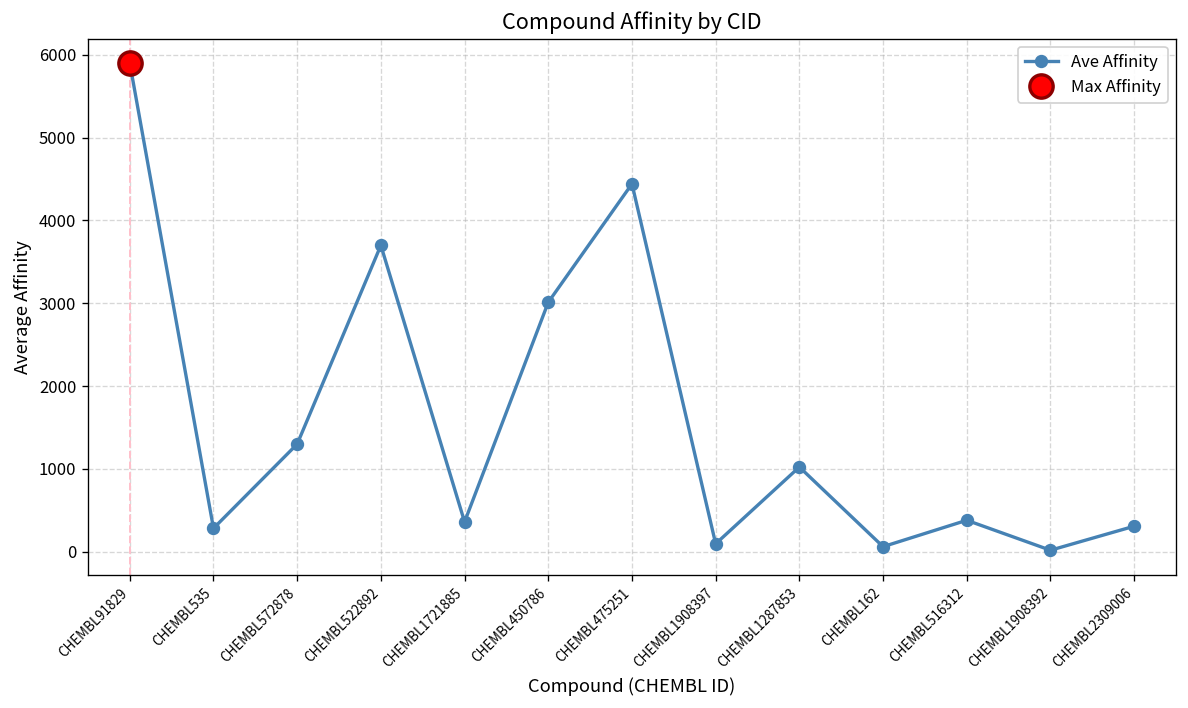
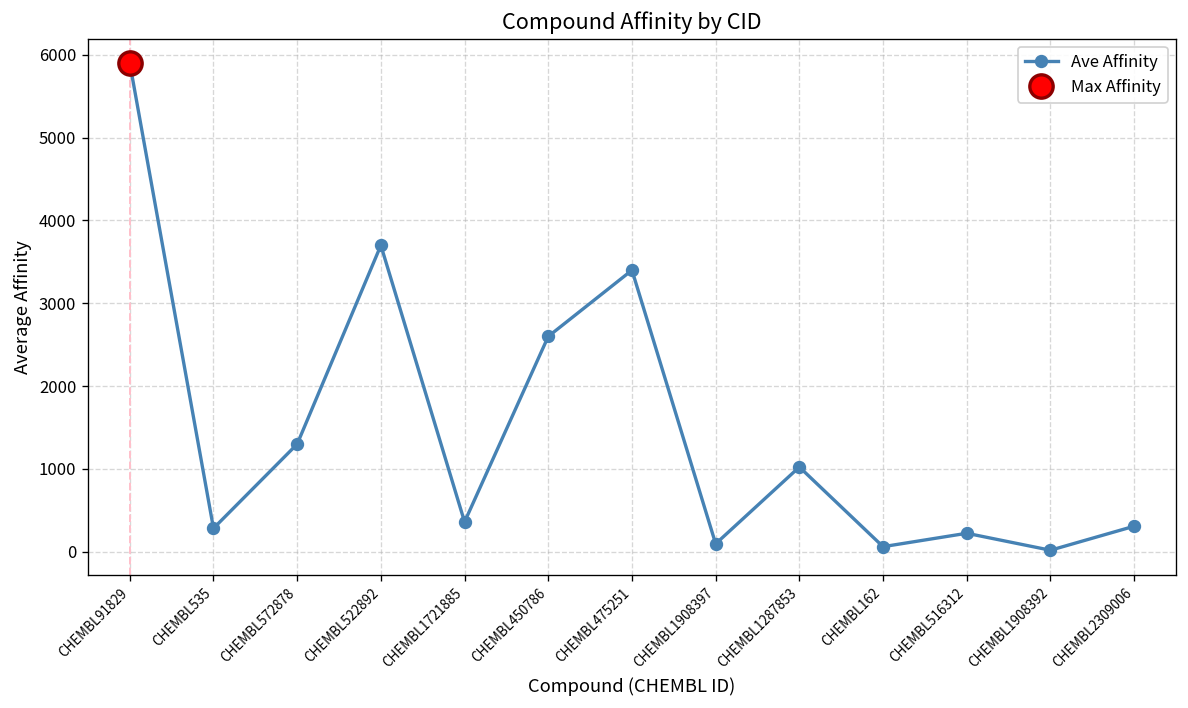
  {
    "Ave Affinity": {
      "CHEMBL535": 300,
      "CHEMBL572878": 1300,
      "CHEMBL522892": 3700,
      "CHEMBL1721885": 400,
-     "CHEMBL450786": 3000,
-     "CHEMBL475251": 4400,
+     "CHEMBL450786": 2600,
+     "CHEMBL475251": 3400,
      "CHEMBL1908397": 100,
      "CHEMBL1287853": 1000,
      "CHEMBL162": 100,
-     "CHEMBL516312": 400,
+     "CHEMBL516312": 200,
      "CHEMBL1908392": 0,
      "CHEMBL2309006": 300
    }
  }
